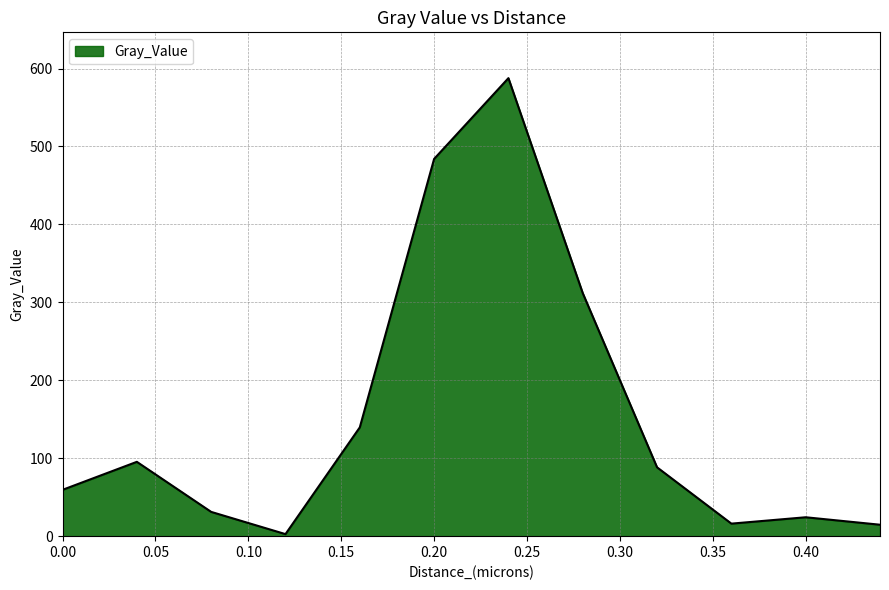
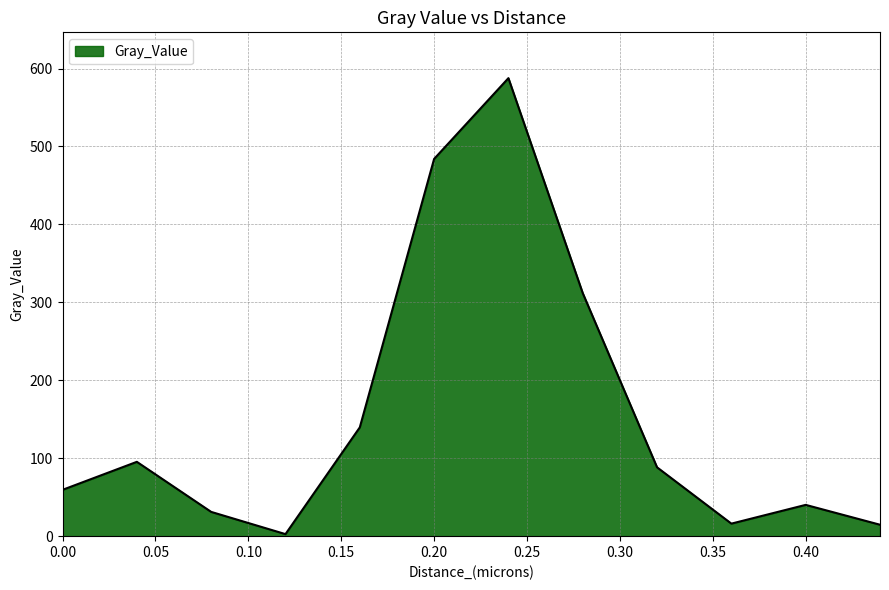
  {
    "0.00": 60,
    "0.20": 480,
-   "0.40": 20
+   "0.40": 40
  }
